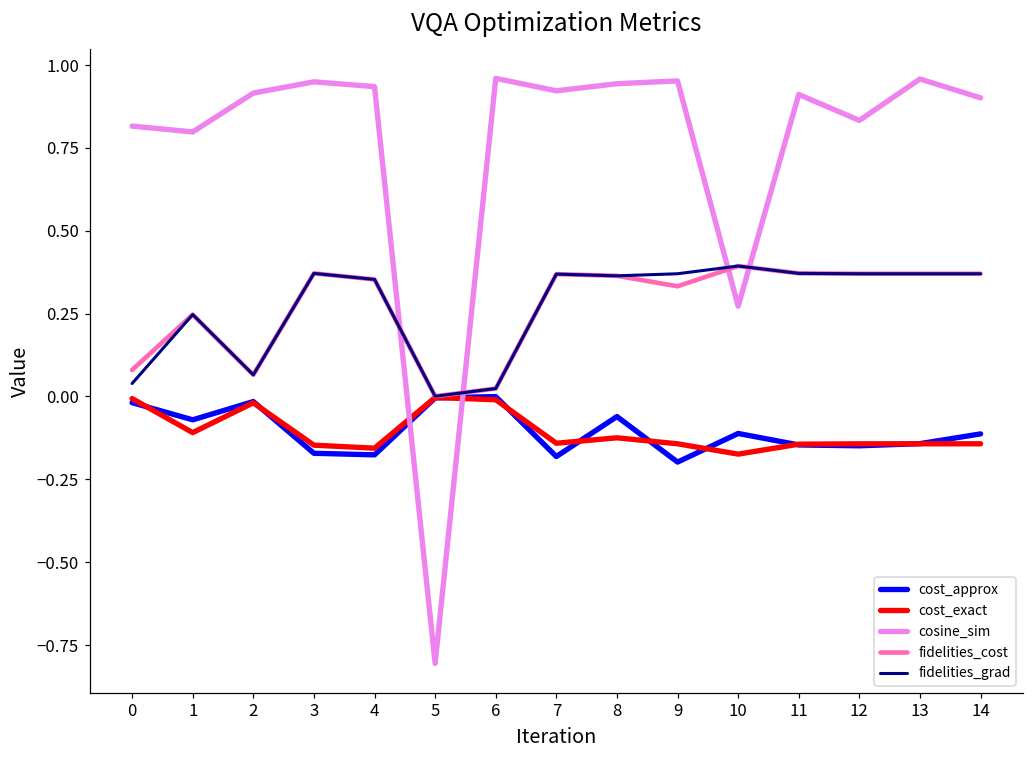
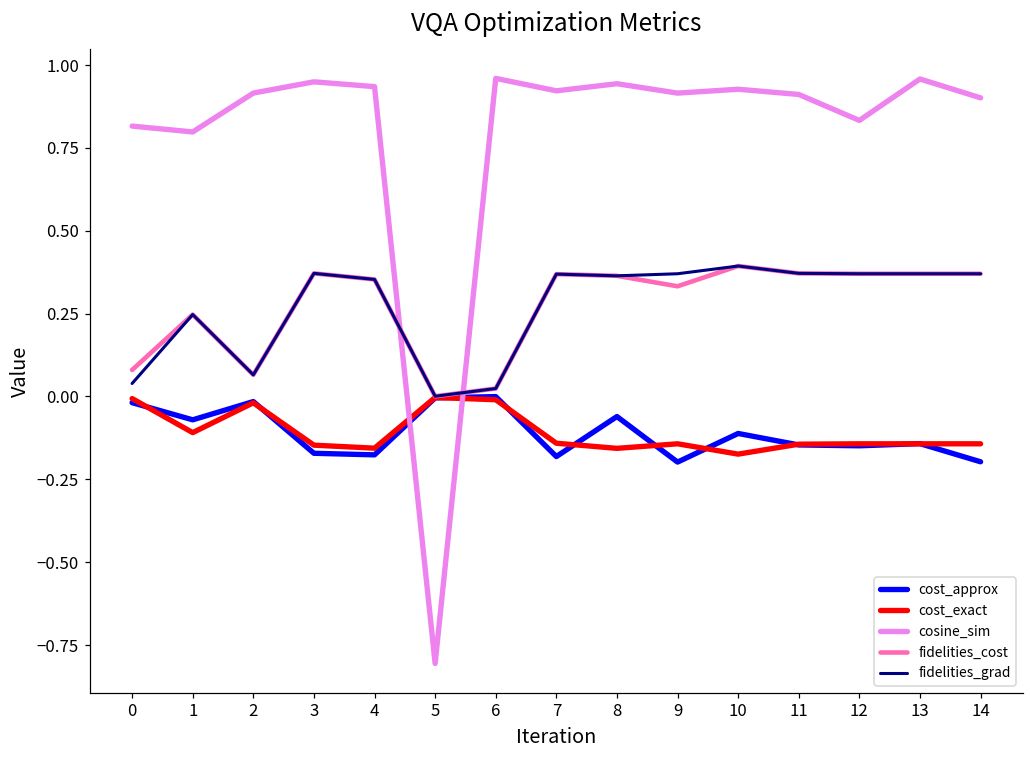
  {
    "cost_approx": {
      "0": -0.02,
      "1": -0.07,
      "3": -0.17,
      "4": -0.18,
      "6": 0.00,
      "7": -0.18,
      "8": -0.06,
      "9": -0.20,
      "10": -0.11,
-     "14": -0.11
+     "14": -0.20
    },
    "cost_exact": {
      "0": -0.01,
      "1": -0.11,
      "3": -0.15,
      "4": -0.16,
      "6": -0.01,
      "7": -0.14,
-     "8": -0.12,
+     "8": -0.16,
      "9": -0.14,
      "10": -0.17,
      "14": -0.14
    },
    "cosine_sim": {
      "0": 0.82,
      "1": 0.80,
      "2": 0.92,
      "3": 0.95,
      "4": 0.93,
      "5": -0.81,
      "6": 0.96,
      "7": 0.92,
      "8": 0.94,
-     "9": 0.95,
-     "10": 0.27,
+     "9": 0.92,
+     "10": 0.93,
      "11": 0.91,
      "12": 0.83,
      "13": 0.96,
      "14": 0.90
    },
    "fidelities_cost": {
      "0": 0.08,
      "9": 0.33
    },
    "fidelities_grad": {
      "0": 0.04,
      "9": 0.37
    }
  }
